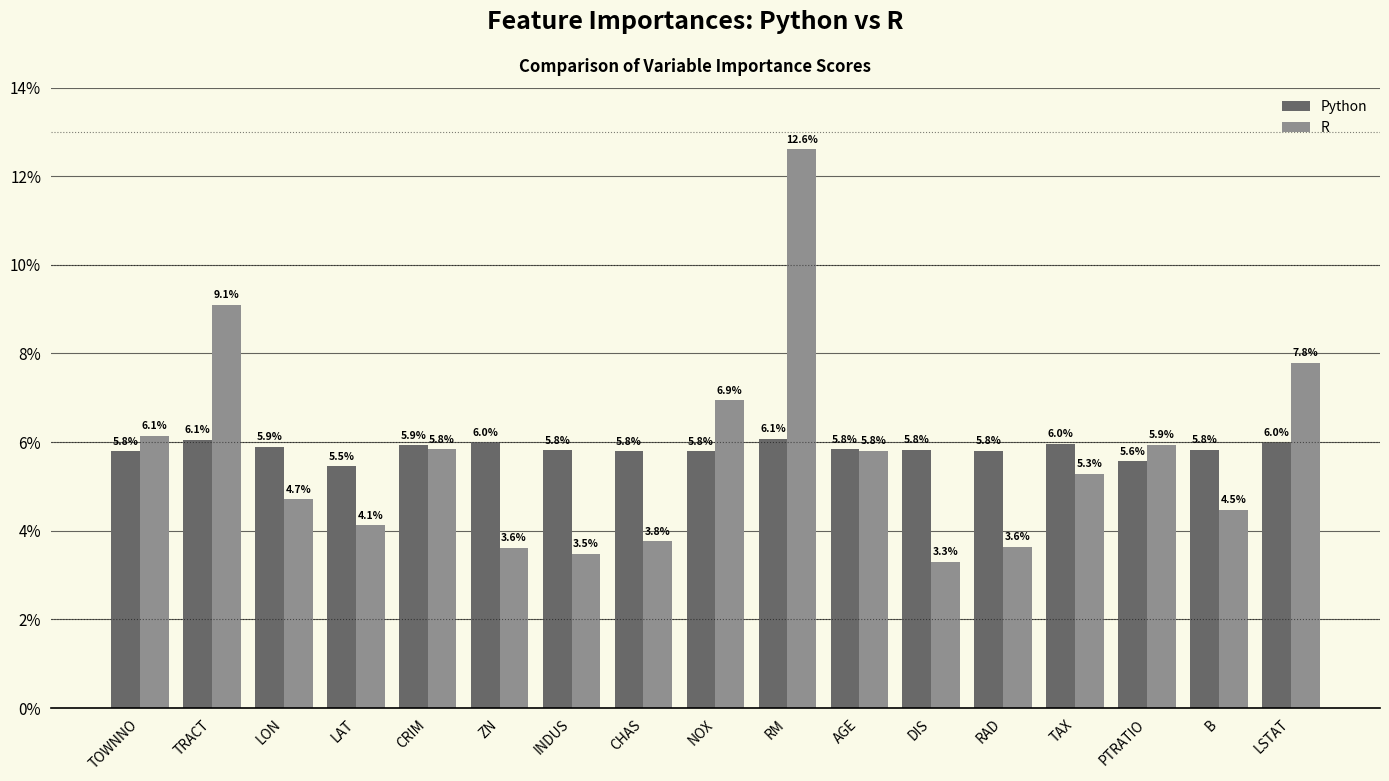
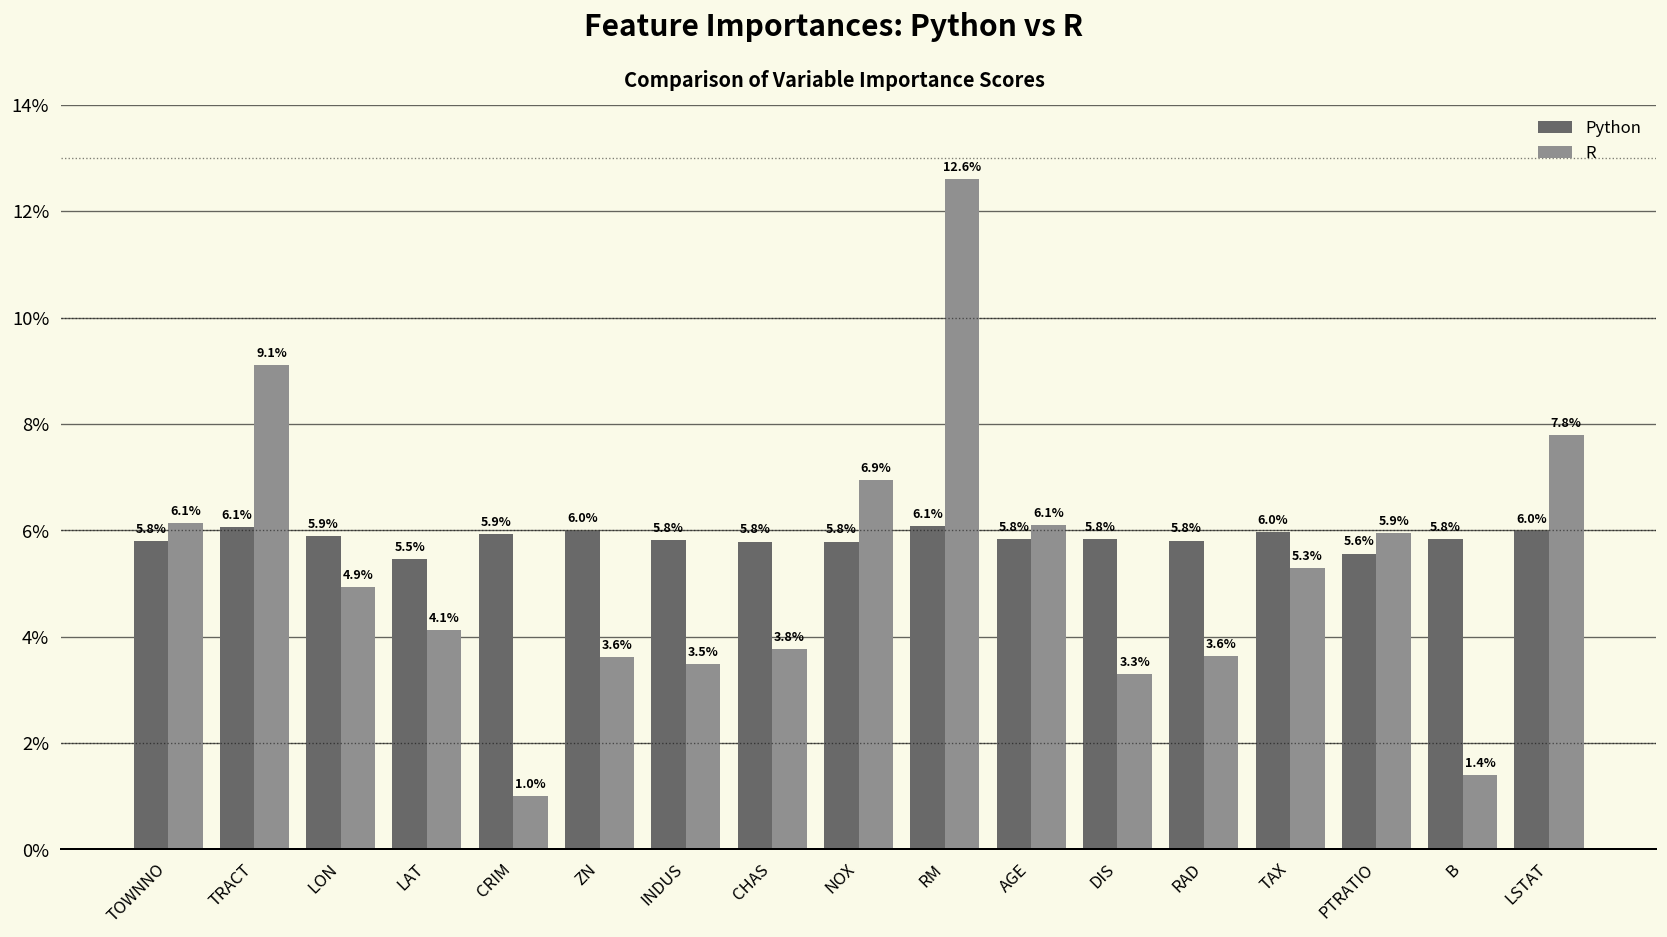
  {
    "Python": {
      "TOWNNO": "5.8%",
      "TRACT": "6.1%",
      "LON": "5.9%",
      "LAT": "5.5%",
      "CRIM": "5.9%",
      "ZN": "6.0%",
      "INDUS": "5.8%",
      "CHAS": "5.8%",
      "NOX": "5.8%",
      "RM": "6.1%",
      "AGE": "5.8%",
      "DIS": "5.8%",
      "RAD": "5.8%",
      "TAX": "6.0%",
      "PTRATIO": "5.6%",
      "B": "5.8%",
      "LSTAT": "6.0%"
    },
    "R": {
      "TOWNNO": "6.1%",
      "TRACT": "9.1%",
-     "LON": "4.7%",
+     "LON": "4.9%",
      "LAT": "4.1%",
-     "CRIM": "5.8%",
+     "CRIM": "1.0%",
      "ZN": "3.6%",
      "INDUS": "3.5%",
      "CHAS": "3.8%",
      "NOX": "6.9%",
      "RM": "12.6%",
-     "AGE": "5.8%",
+     "AGE": "6.1%",
      "DIS": "3.3%",
      "RAD": "3.6%",
      "TAX": "5.3%",
      "PTRATIO": "5.9%",
-     "B": "4.5%",
+     "B": "1.4%",
      "LSTAT": "7.8%"
    }
  }
